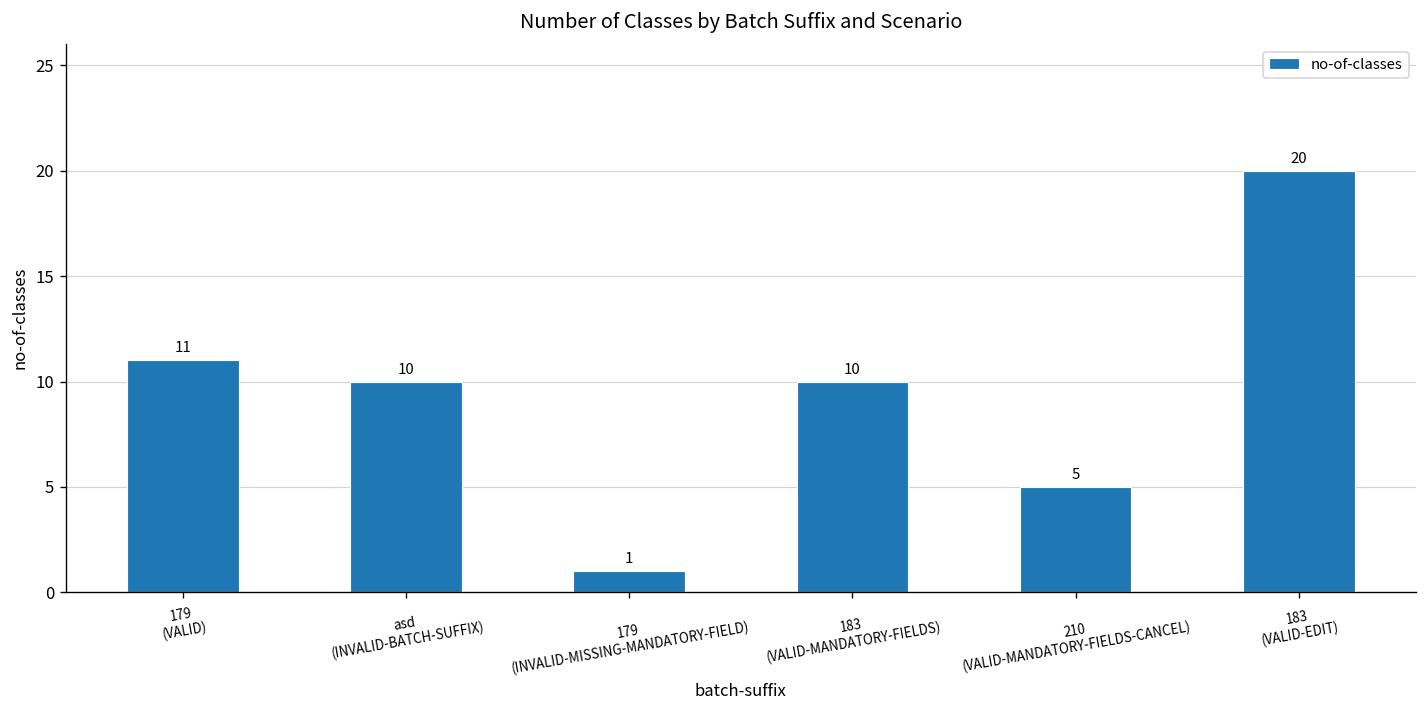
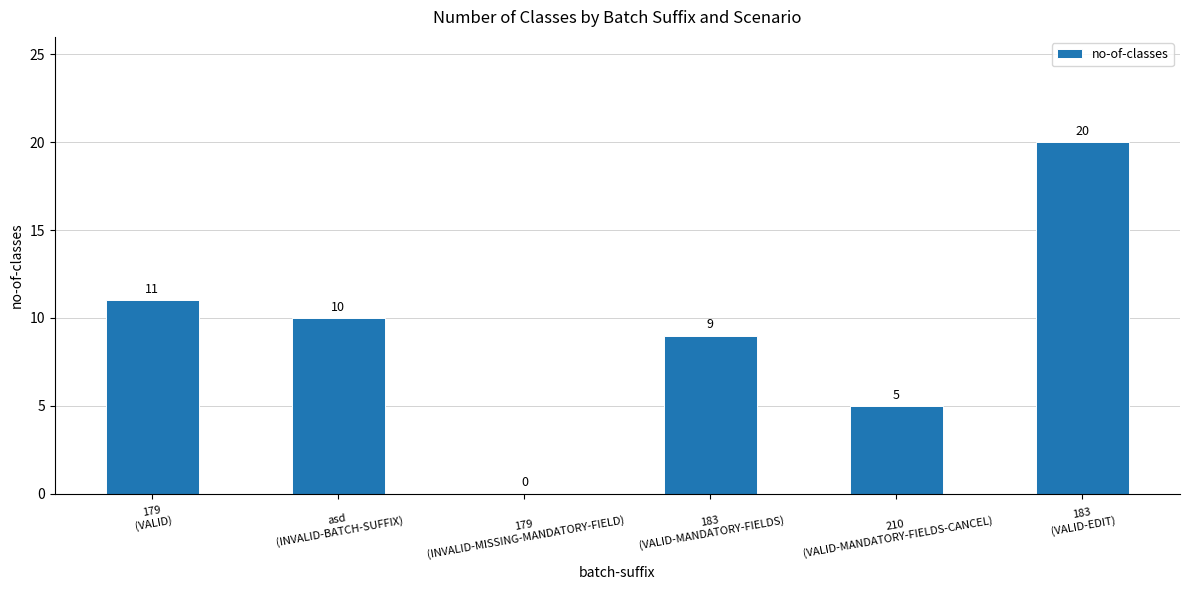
  {
    "179 (VALID)": 11,
    "asd (INVALID-BATCH-SUFFIX)": 10,
-   "179 (INVALID-MISSING-MANDATORY-FIELD)": 1,
-   "183 (VALID-MANDATORY-FIELDS)": 10,
+   "179 (INVALID-MISSING-MANDATORY-FIELD)": 0,
+   "183 (VALID-MANDATORY-FIELDS)": 9,
    "210 (VALID-MANDATORY-FIELDS-CANCEL)": 5,
    "183 (VALID-EDIT)": 20
  }
